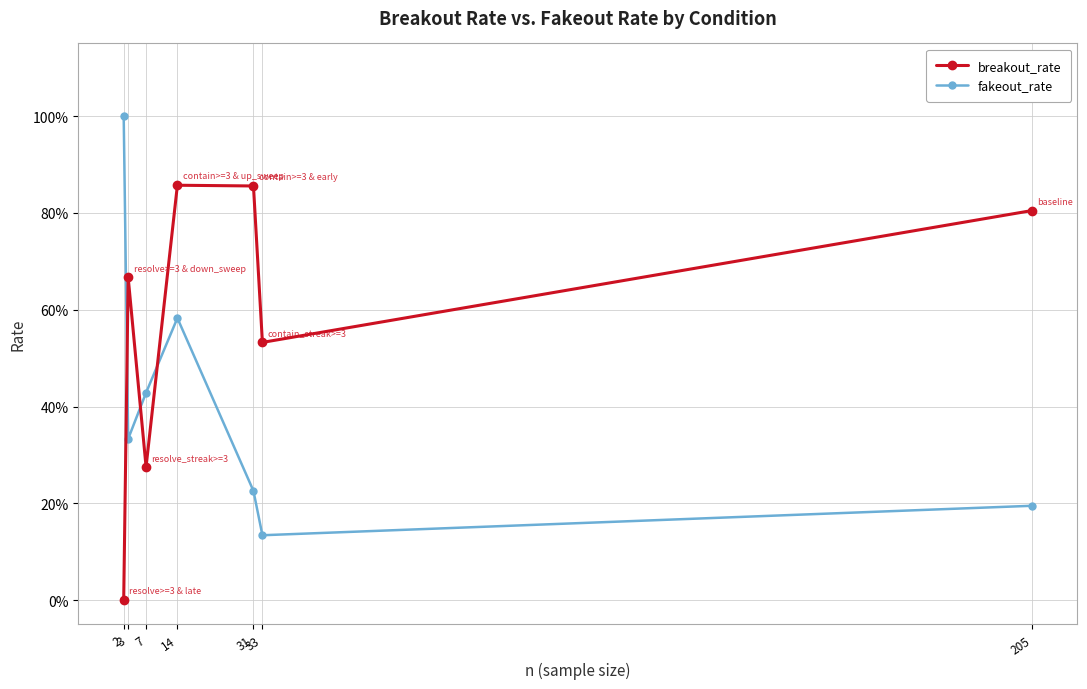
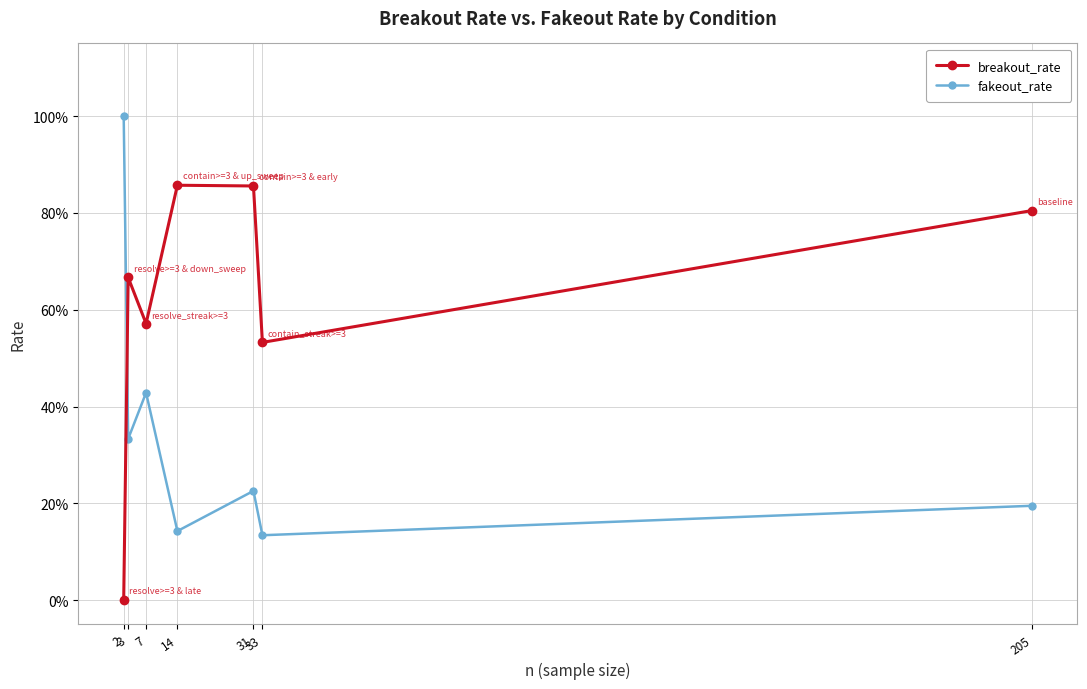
  {
    "breakout_rate": {
-     "7": "28%",
+     "7": "57%",
      "14": "86%",
      "205": "80%"
    },
    "fakeout_rate": {
      "2": "100%",
      "3": "33%",
      "7": "43%",
-     "14": "58%",
+     "14": "14%",
      "31": "23%",
      "33": "13%",
      "205": "20%"
    }
  }
